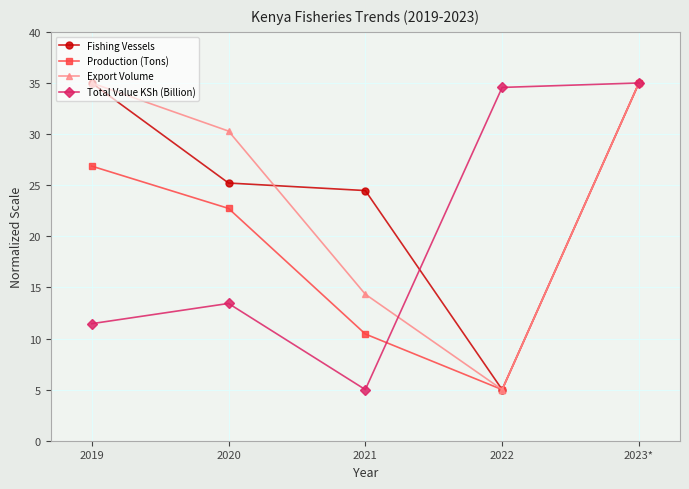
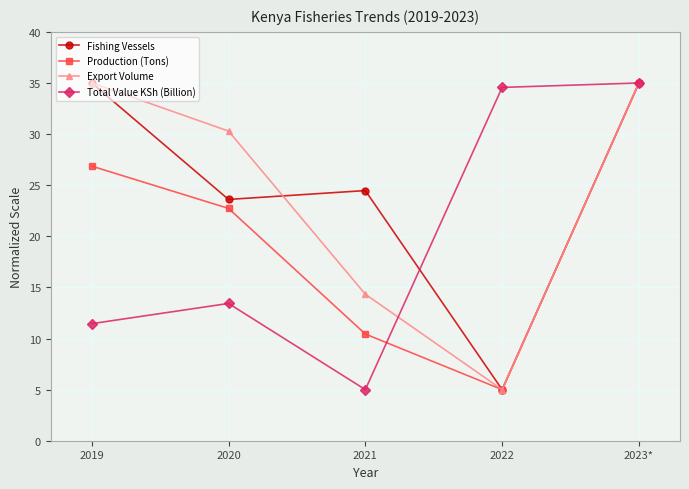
  {
    "Fishing Vessels": {
-     "2020": 25.2,
+     "2020": 23.6,
      "2021": 24.5
    },
    "Export Volume": {
      "2020": 30.3,
      "2021": 14.3
    }
  }
